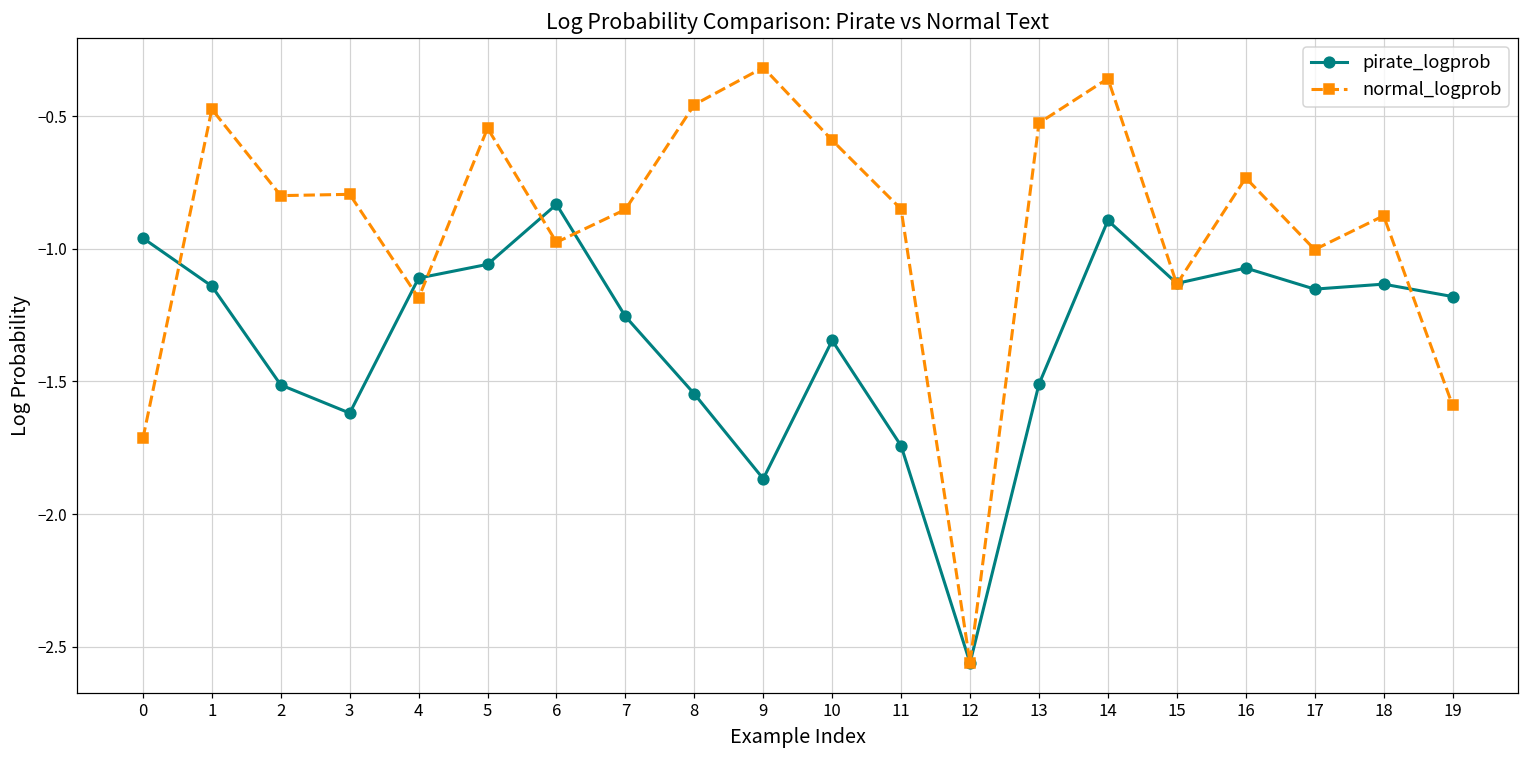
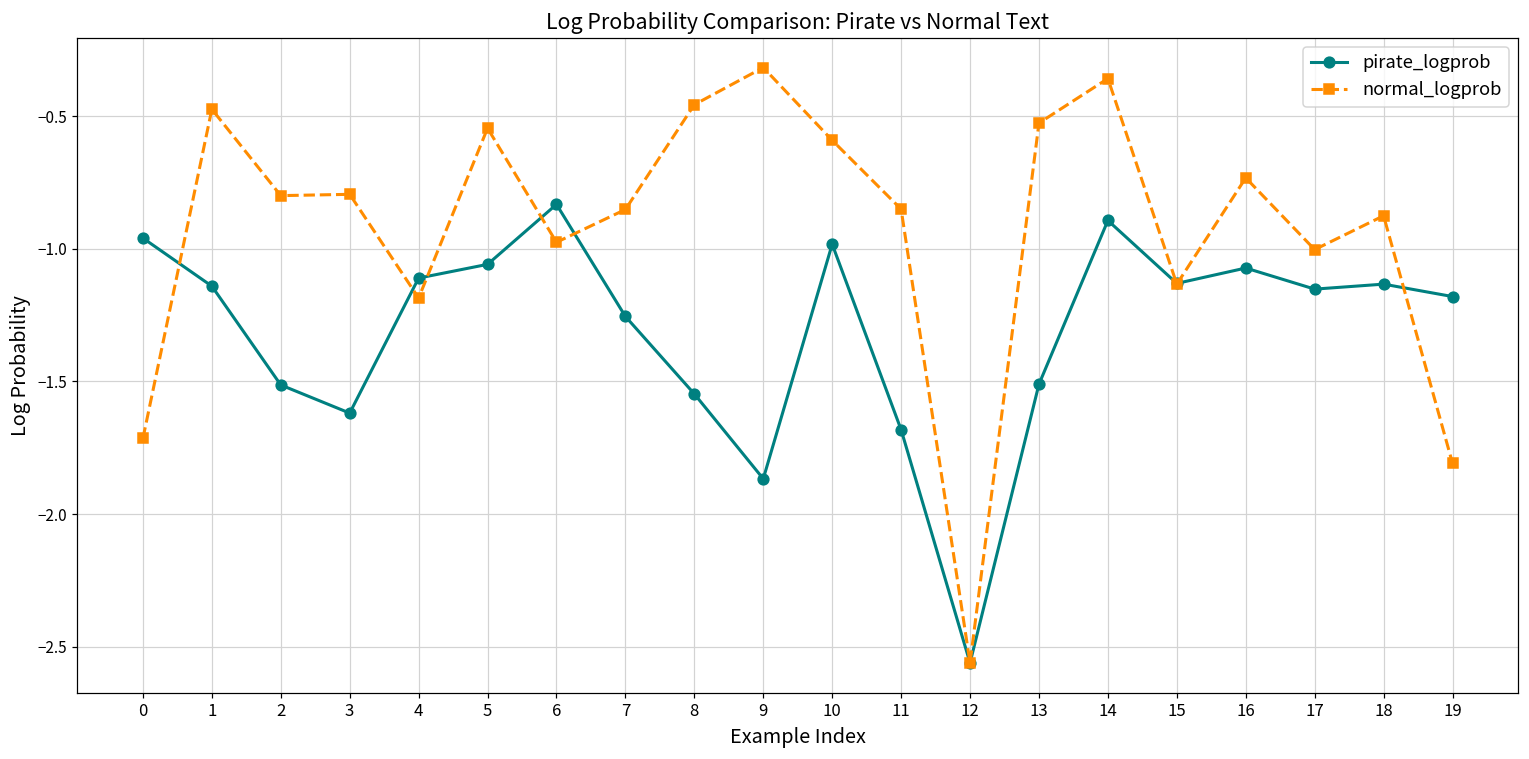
  {
    "pirate_logprob": {
      "0": -0.96,
      "1": -1.14,
      "2": -1.51,
      "3": -1.62,
      "4": -1.11,
      "5": -1.06,
      "6": -0.83,
      "7": -1.25,
      "8": -1.55,
      "9": -1.87,
-     "10": -1.35,
-     "11": -1.74,
+     "10": -0.98,
+     "11": -1.68,
      "13": -1.51,
      "14": -0.89,
      "16": -1.07,
      "17": -1.15,
      "18": -1.13,
      "19": -1.18
    },
    "normal_logprob": {
      "0": -1.71,
      "1": -0.47,
      "2": -0.80,
      "3": -0.79,
      "4": -1.19,
      "5": -0.54,
      "6": -0.98,
      "7": -0.85,
      "8": -0.46,
      "9": -0.32,
      "10": -0.59,
      "11": -0.85,
      "13": -0.53,
      "14": -0.36,
      "16": -0.73,
      "17": -1.00,
      "18": -0.88,
-     "19": -1.59
+     "19": -1.81
    }
  }
